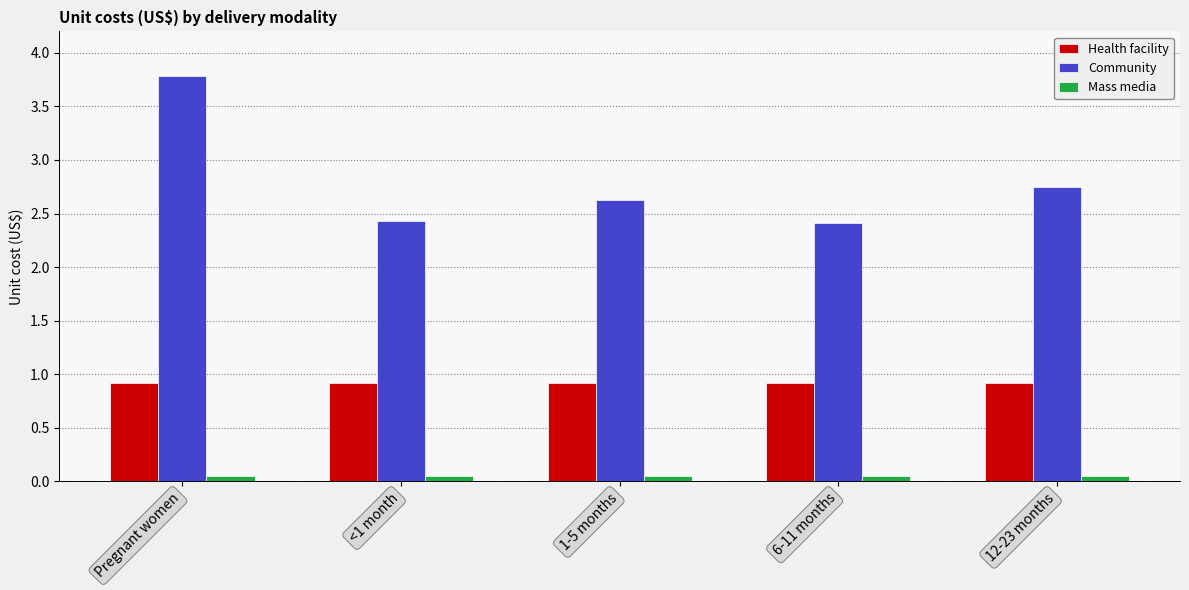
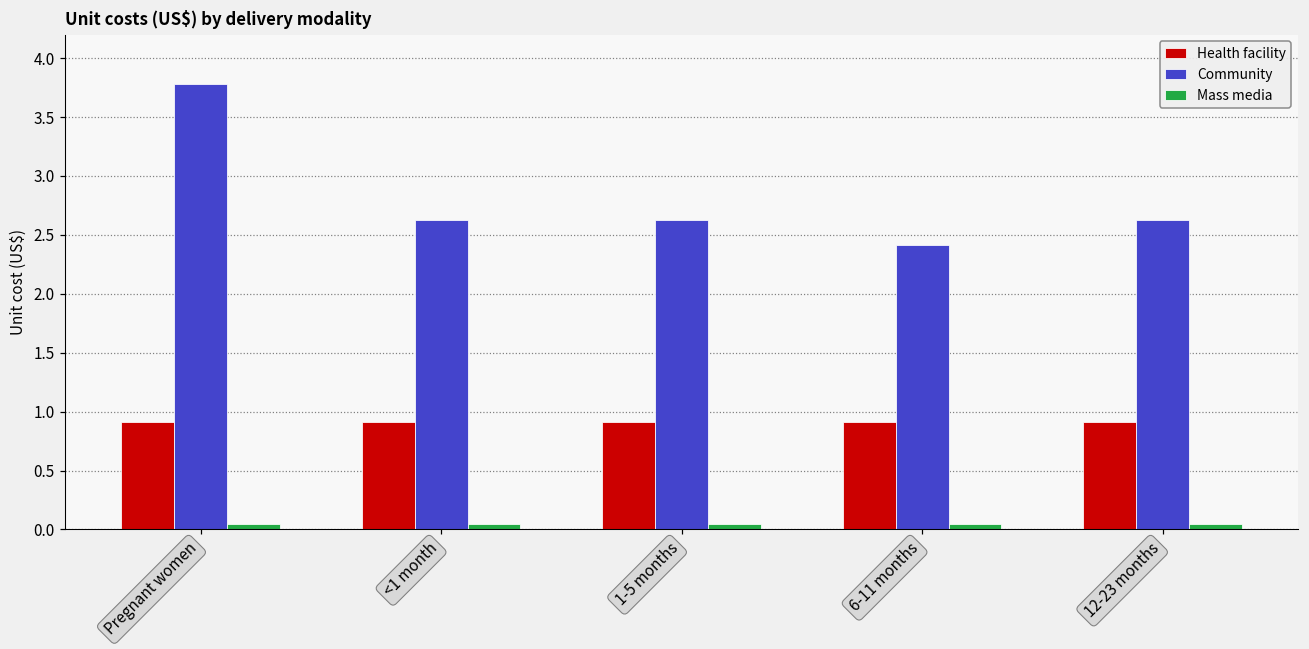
  {
    "Health facility": {
      "Pregnant women": 0.92,
      "<1 month": 0.92,
      "1-5 months": 0.92,
      "6-11 months": 0.92,
      "12-23 months": 0.92
    },
    "Community": {
      "Pregnant women": 3.78,
-     "<1 month": 2.43,
+     "<1 month": 2.62,
      "1-5 months": 2.62,
      "6-11 months": 2.41,
-     "12-23 months": 2.75
+     "12-23 months": 2.62
    },
    "Mass media": {
      "Pregnant women": 0.05,
      "<1 month": 0.05,
      "1-5 months": 0.05,
      "6-11 months": 0.05,
      "12-23 months": 0.05
    }
  }
